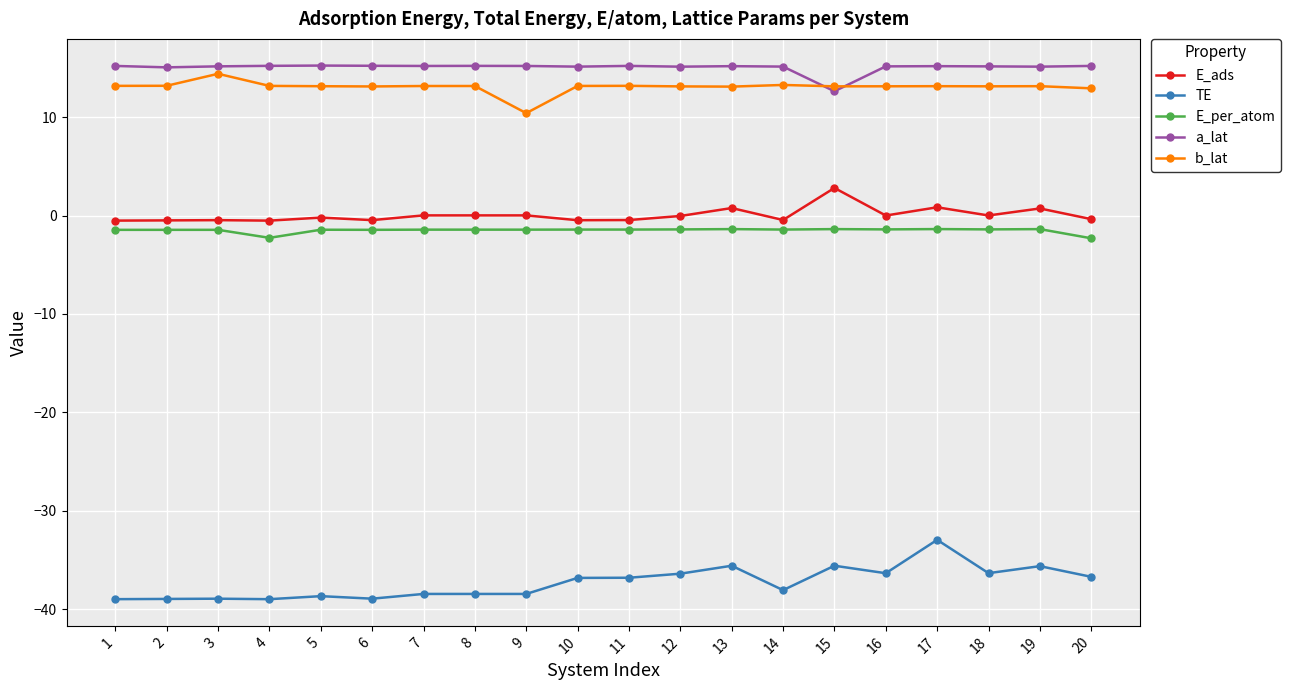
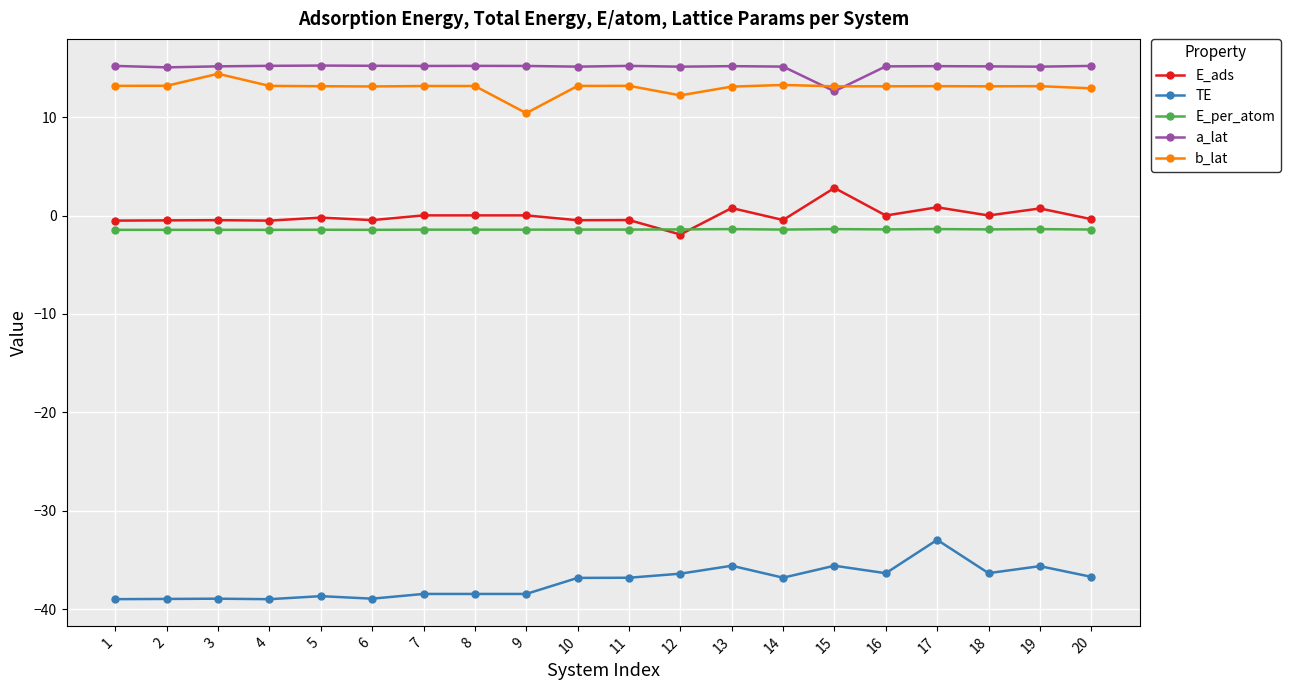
  {
    "E_ads": {
      "1": -1,
      "2": 0,
      "3": 0,
      "4": -1,
      "5": 0,
      "6": 0,
      "7": 0,
      "8": 0,
      "9": 0,
      "10": 0,
      "11": 0,
-     "12": 0,
+     "12": -2,
      "13": 1,
      "14": 0,
      "15": 3,
      "16": 0,
      "17": 1,
      "18": 0,
      "19": 1,
      "20": 0
    },
    "TE": {
      "1": -39,
      "2": -39,
      "3": -39,
      "4": -39,
      "5": -39,
      "6": -39,
      "7": -38,
      "8": -38,
      "9": -38,
      "10": -37,
      "11": -37,
      "12": -36,
      "13": -36,
-     "14": -38,
+     "14": -37,
      "15": -36,
      "16": -36,
      "17": -33,
      "18": -36,
      "19": -36,
      "20": -37
    },
    "E_per_atom": {
      "1": -1,
      "2": -1,
      "3": -1,
-     "4": -2,
+     "4": -1,
      "5": -1,
      "6": -1,
      "7": -1,
      "8": -1,
      "9": -1,
      "10": -1,
      "11": -1,
      "12": -1,
      "13": -1,
      "14": -1,
      "15": -1,
      "16": -1,
      "17": -1,
      "18": -1,
      "19": -1,
-     "20": -2
+     "20": -1
    },
    "a_lat": {
      "1": 15,
      "2": 15,
      "3": 15,
      "4": 15,
      "5": 15,
      "6": 15,
      "7": 15,
      "8": 15,
      "9": 15,
      "10": 15,
      "11": 15,
      "12": 15,
      "13": 15,
      "14": 15,
      "15": 13,
      "16": 15,
      "17": 15,
      "18": 15,
      "19": 15,
      "20": 15
    },
    "b_lat": {
      "1": 13,
      "2": 13,
      "3": 14,
      "4": 13,
      "5": 13,
      "6": 13,
      "7": 13,
      "8": 13,
      "9": 10,
      "10": 13,
      "11": 13,
-     "12": 13,
+     "12": 12,
      "13": 13,
      "14": 13,
      "15": 13,
      "16": 13,
      "17": 13,
      "18": 13,
      "19": 13,
      "20": 13
    }
  }
